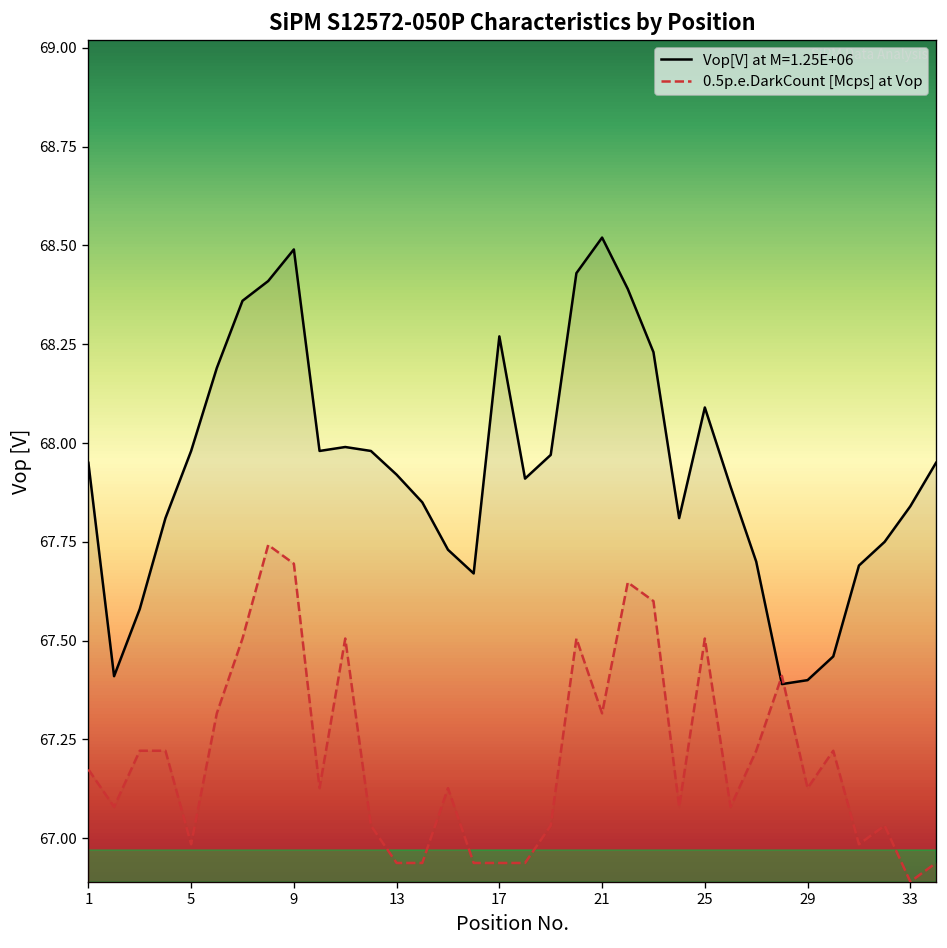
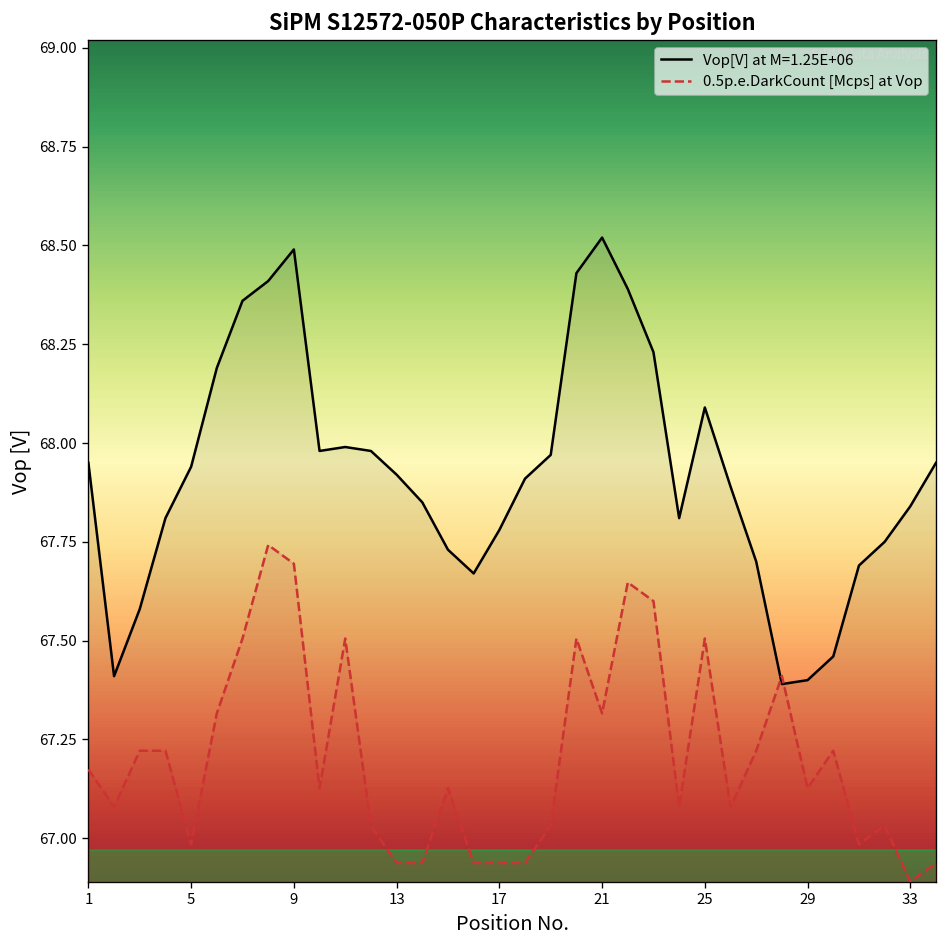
  {
    "Vop[V] at M=1.25E+06": {
      "1": 67.95,
-     "5": 67.98,
+     "5": 67.94,
      "9": 68.49,
      "13": 67.92,
-     "17": 68.27,
+     "17": 67.78,
      "21": 68.52,
      "25": 68.09,
      "29": 67.40,
      "33": 67.84
    },
    "0.5p.e.DarkCount [Mcps] at Vop": {
      "1": 67.17,
      "5": 66.98,
      "9": 67.69,
      "21": 67.32,
      "25": 67.51,
      "29": 67.13
    }
  }
